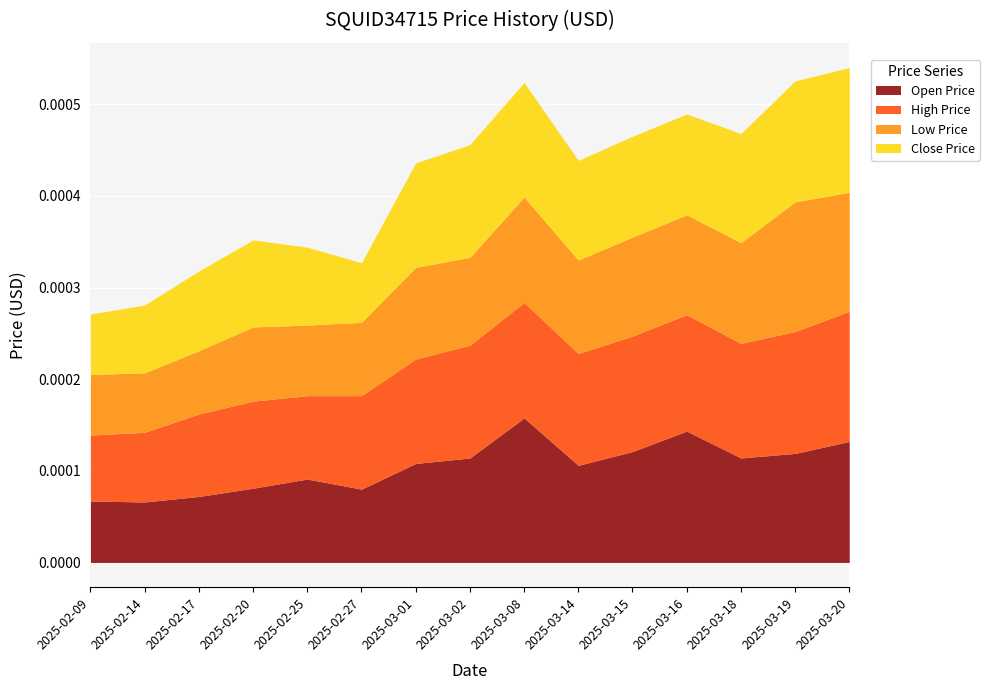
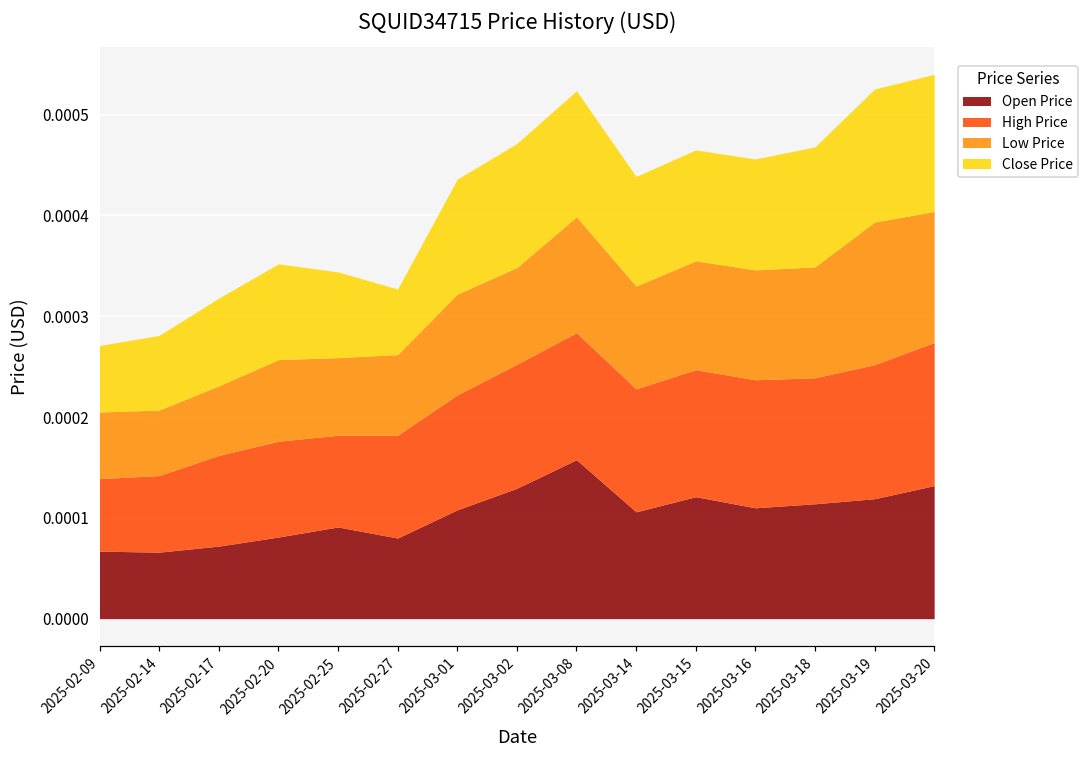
  {
    "Open Price": {
      "2025-02-09": 0.00007,
      "2025-02-14": 0.00007,
      "2025-02-17": 0.00007,
      "2025-02-20": 0.00008,
      "2025-02-25": 0.00009,
      "2025-02-27": 0.00008,
      "2025-03-01": 0.00011,
-     "2025-03-02": 0.00011,
+     "2025-03-02": 0.00013,
      "2025-03-08": 0.00016,
      "2025-03-14": 0.00011,
      "2025-03-15": 0.00012,
-     "2025-03-16": 0.00014,
+     "2025-03-16": 0.00011,
      "2025-03-18": 0.00011,
      "2025-03-19": 0.00012,
      "2025-03-20": 0.00013
    },
    "High Price": {
      "2025-02-09": 0.00007,
      "2025-02-14": 0.00008,
      "2025-02-17": 0.00009,
      "2025-02-20": 0.00010,
      "2025-02-25": 0.00009,
      "2025-02-27": 0.00010,
      "2025-03-01": 0.00011,
      "2025-03-02": 0.00012,
      "2025-03-08": 0.00013,
      "2025-03-14": 0.00012,
      "2025-03-15": 0.00013,
      "2025-03-16": 0.00013,
      "2025-03-18": 0.00013,
      "2025-03-19": 0.00013,
      "2025-03-20": 0.00014
    },
    "Low Price": {
      "2025-02-09": 0.00007,
      "2025-02-14": 0.00007,
      "2025-02-17": 0.00007,
      "2025-02-20": 0.00008,
      "2025-02-25": 0.00008,
      "2025-02-27": 0.00008,
      "2025-03-01": 0.00010,
      "2025-03-02": 0.00010,
      "2025-03-08": 0.00012,
      "2025-03-14": 0.00010,
      "2025-03-15": 0.00011,
      "2025-03-16": 0.00011,
      "2025-03-18": 0.00011,
      "2025-03-19": 0.00014,
      "2025-03-20": 0.00013
    },
    "Close Price": {
      "2025-02-09": 0.00007,
      "2025-02-14": 0.00007,
      "2025-02-17": 0.00009,
      "2025-02-20": 0.00010,
      "2025-02-25": 0.00008,
      "2025-02-27": 0.00007,
      "2025-03-01": 0.00011,
      "2025-03-02": 0.00012,
      "2025-03-08": 0.00013,
      "2025-03-14": 0.00011,
      "2025-03-15": 0.00011,
      "2025-03-16": 0.00011,
      "2025-03-18": 0.00012,
      "2025-03-19": 0.00013,
      "2025-03-20": 0.00014
    }
  }
